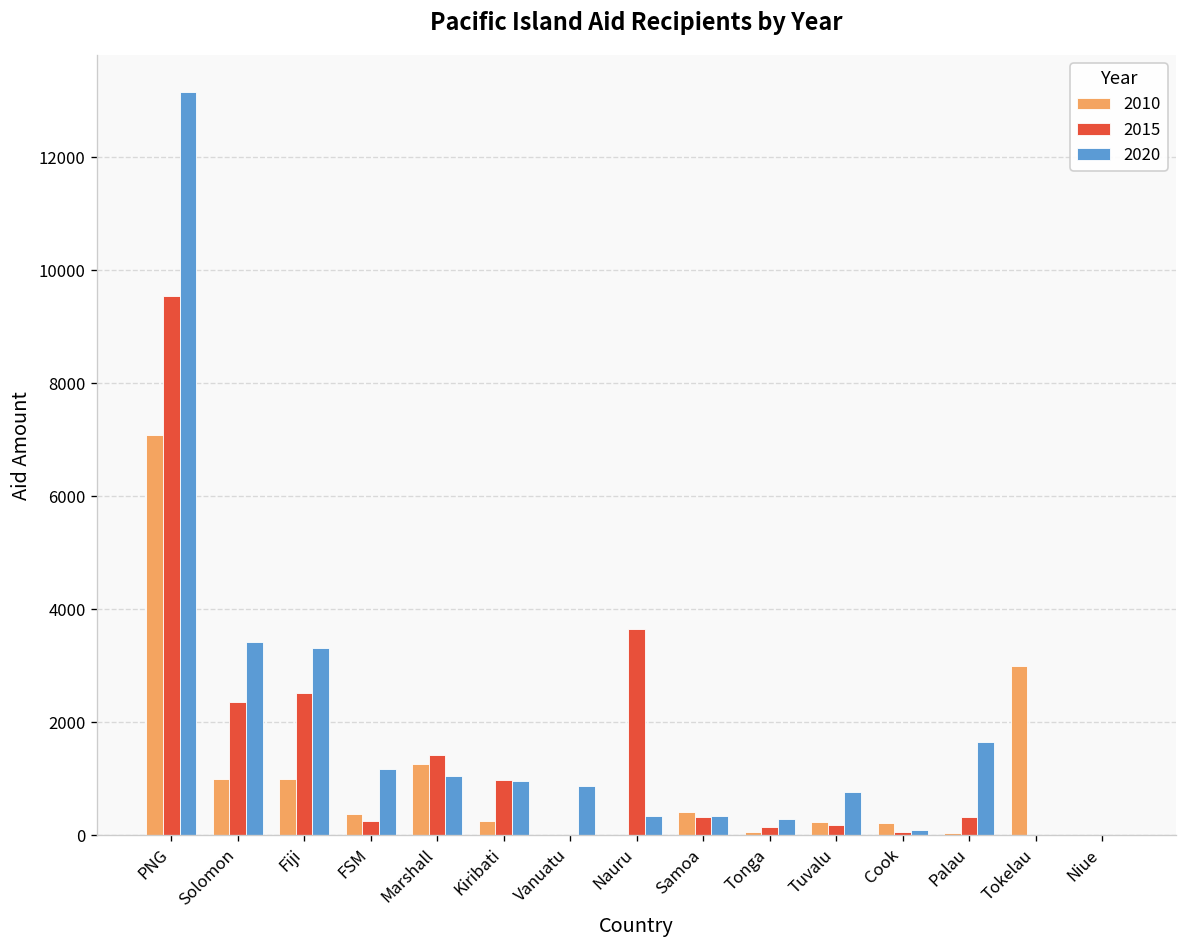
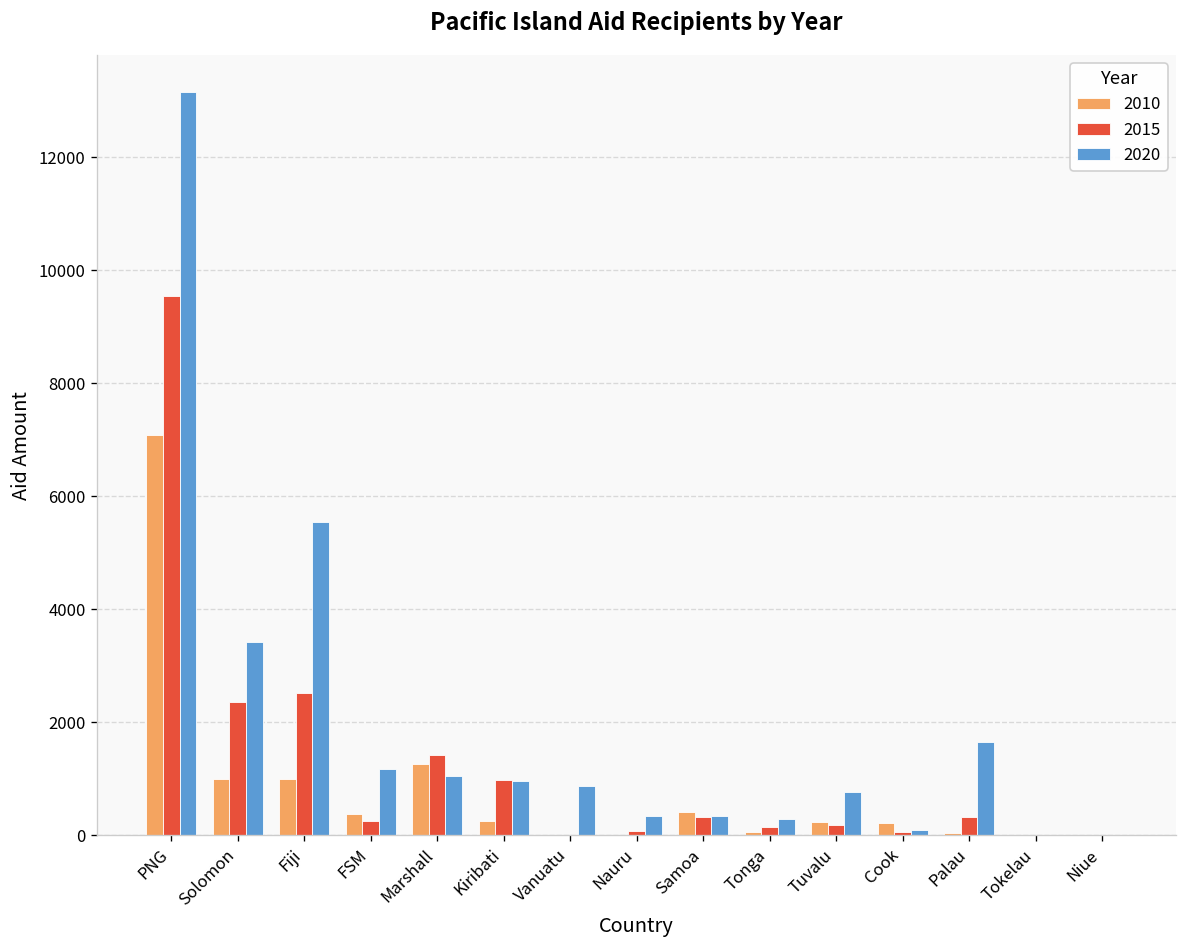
  {
    "2010": {
      "PNG": 7100,
      "Solomon": 1000,
      "Fiji": 1000,
      "FSM": 400,
      "Marshall": 1300,
      "Kiribati": 300,
      "Vanuatu": 0,
      "Samoa": 400,
      "Tonga": 100,
      "Tuvalu": 200,
      "Cook": 200,
-     "Tokelau": 3000,
+     "Tokelau": 0,
      "Niue": 0
    },
    "2015": {
      "PNG": 9500,
      "Solomon": 2400,
      "Fiji": 2500,
      "FSM": 200,
      "Marshall": 1400,
      "Kiribati": 1000,
      "Vanuatu": 0,
-     "Nauru": 3700,
+     "Nauru": 100,
      "Samoa": 300,
      "Tonga": 100,
      "Tuvalu": 200,
      "Cook": 100,
      "Palau": 300
    },
    "2020": {
      "PNG": 13200,
      "Solomon": 3400,
-     "Fiji": 3300,
+     "Fiji": 5500,
      "FSM": 1200,
      "Marshall": 1100,
      "Kiribati": 1000,
      "Vanuatu": 900,
      "Nauru": 300,
      "Samoa": 300,
      "Tonga": 300,
      "Tuvalu": 800,
      "Cook": 100,
      "Palau": 1600
    }
  }
